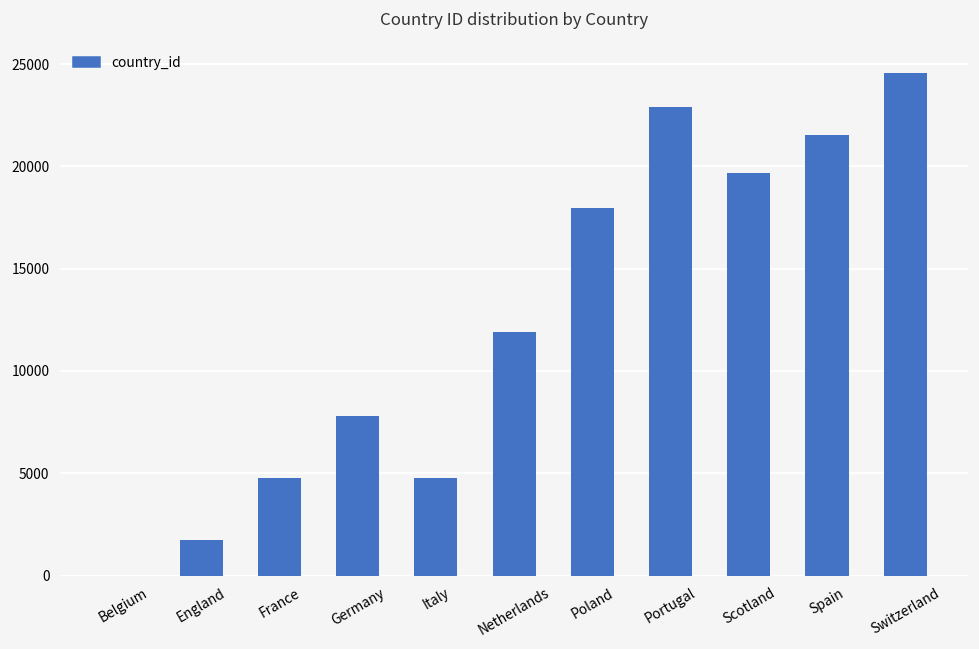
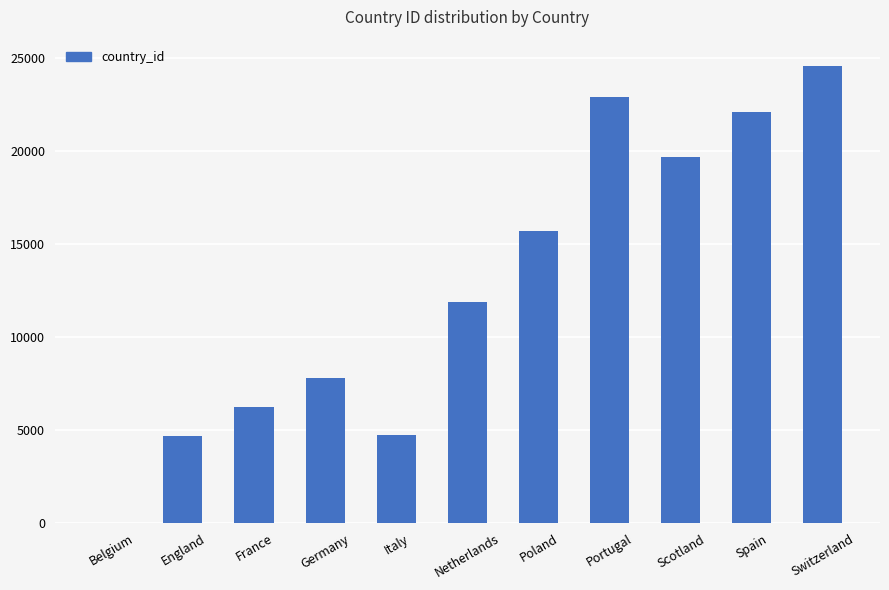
  {
-   "England": 1700,
-   "France": 4800,
+   "England": 4700,
+   "France": 6200,
    "Germany": 7800,
    "Italy": 4700,
    "Netherlands": 11900,
-   "Poland": 18000,
+   "Poland": 15700,
    "Portugal": 22900,
    "Scotland": 19700,
-   "Spain": 21500,
+   "Spain": 22100,
    "Switzerland": 24600
  }
